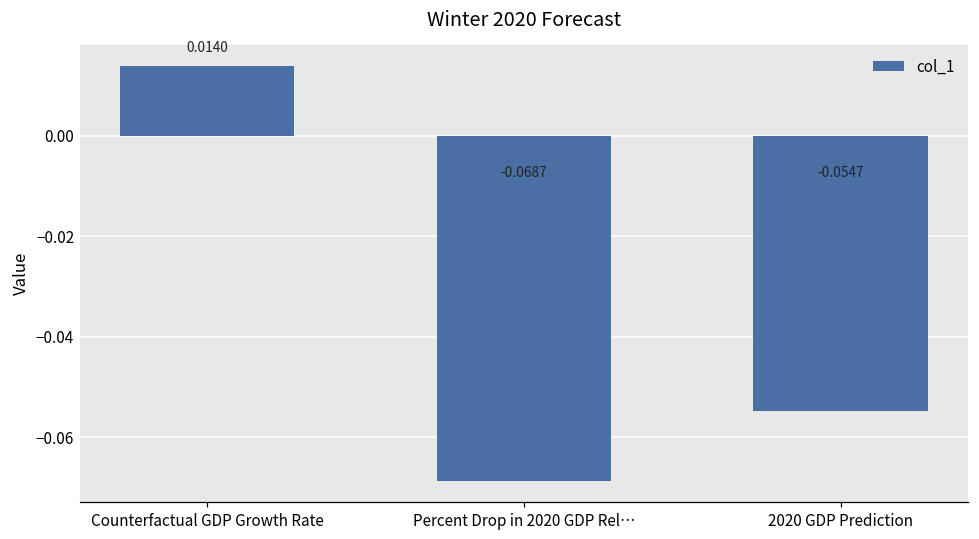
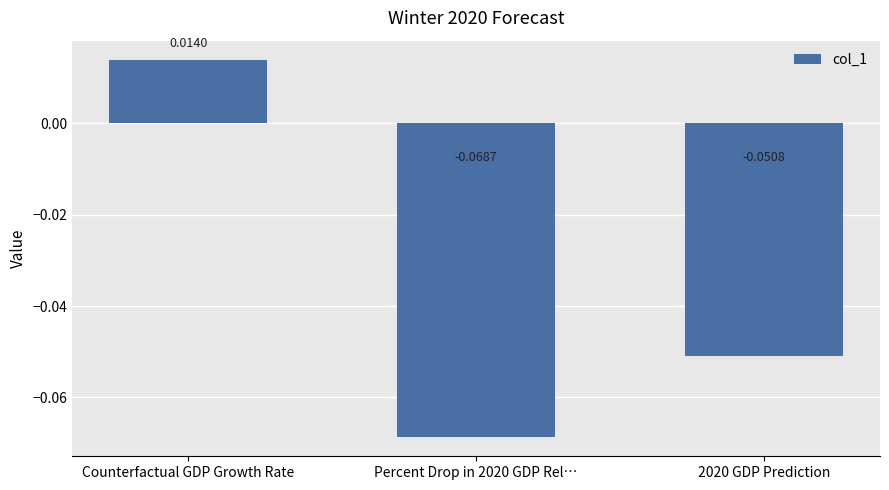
  {
    "Counterfactual GDP Growth Rate": 0.0140,
    "Percent Drop in 2020 GDP Rel…": -0.0687,
-   "2020 GDP Prediction": -0.0547
+   "2020 GDP Prediction": -0.0508
  }
